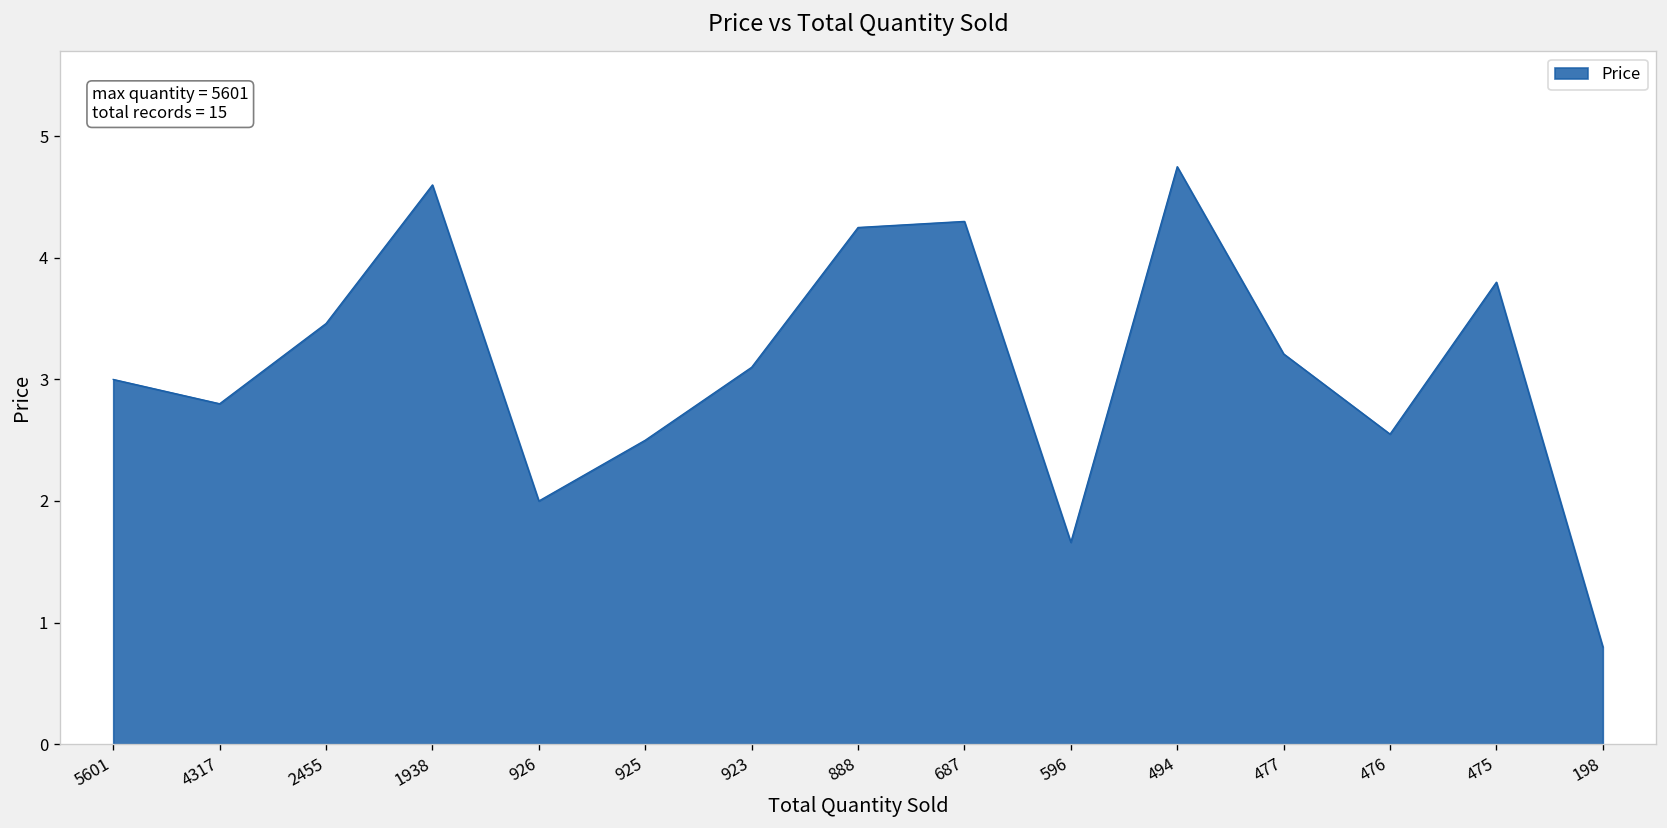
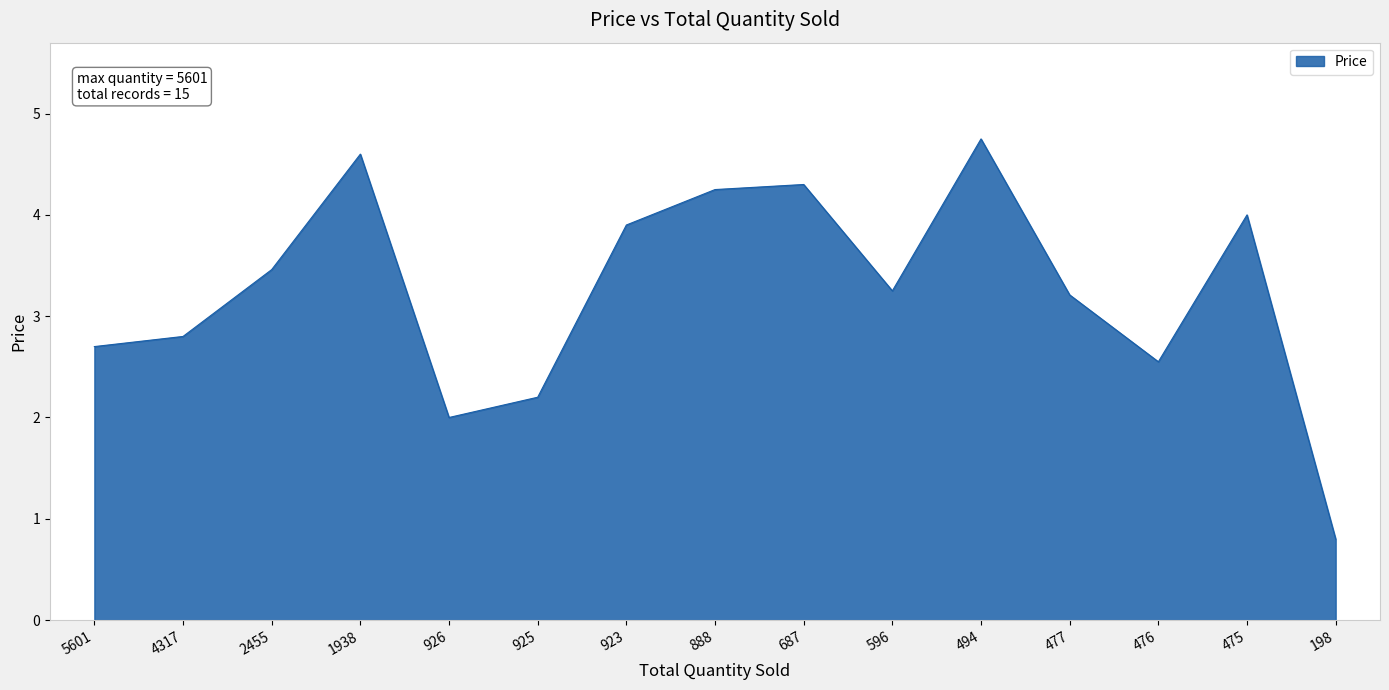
  {
-   "5601": 3.0,
+   "5601": 2.7,
    "4317": 2.80,
    "2455": 3.46,
    "1938": 4.60,
    "926": 2.00,
-   "925": 2.5,
-   "923": 3.1,
+   "925": 2.2,
+   "923": 3.9,
    "888": 4.25,
    "687": 4.30,
-   "596": 1.66,
+   "596": 3.25,
    "494": 4.75,
    "477": 3.21,
    "476": 2.55,
-   "475": 3.8,
+   "475": 4.0,
    "198": 0.80
  }
